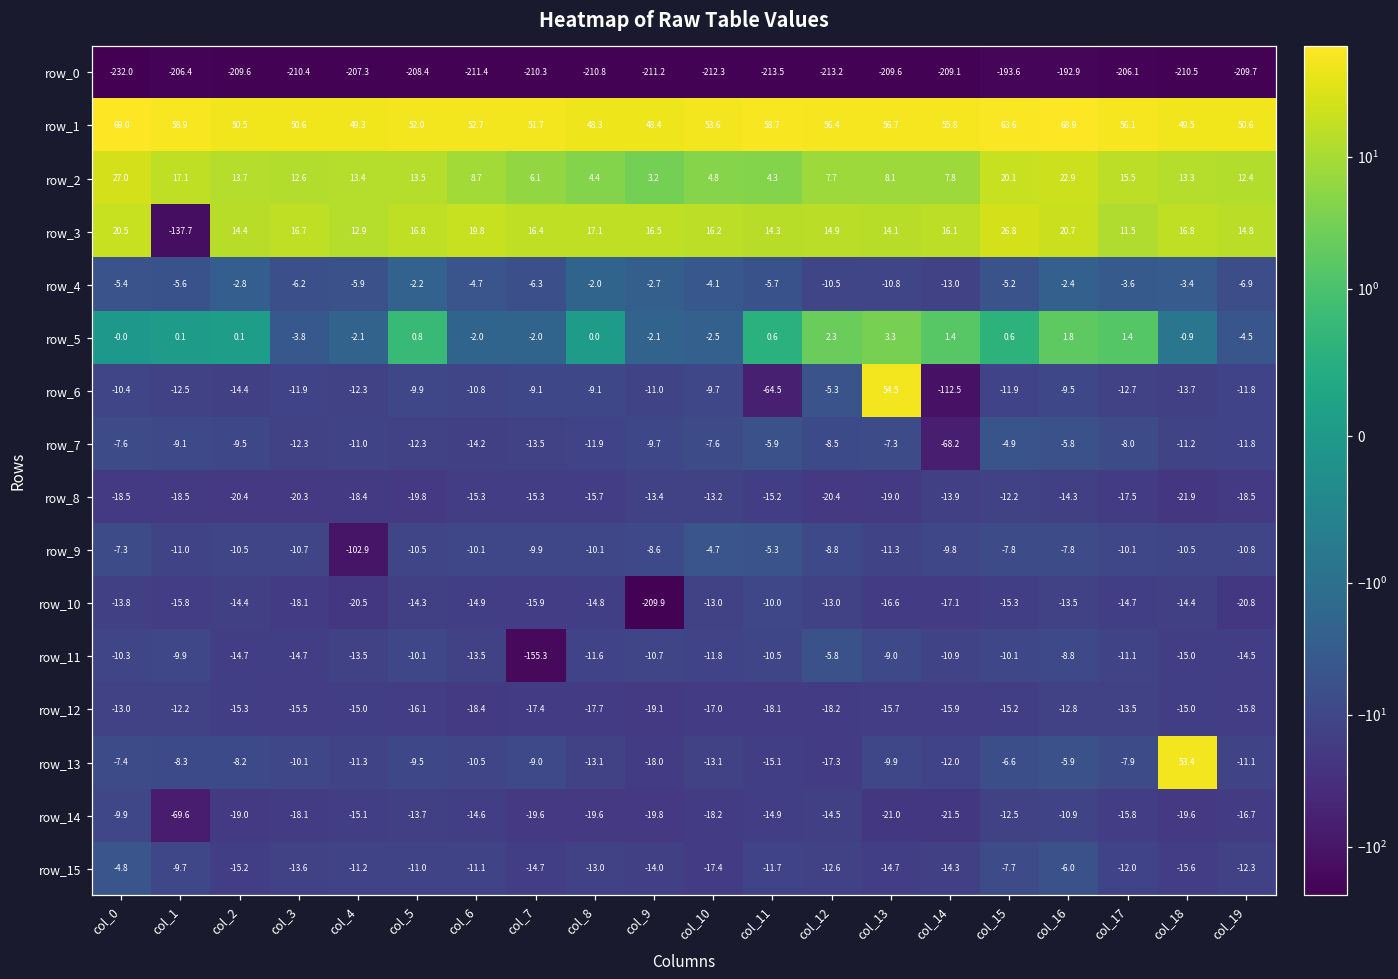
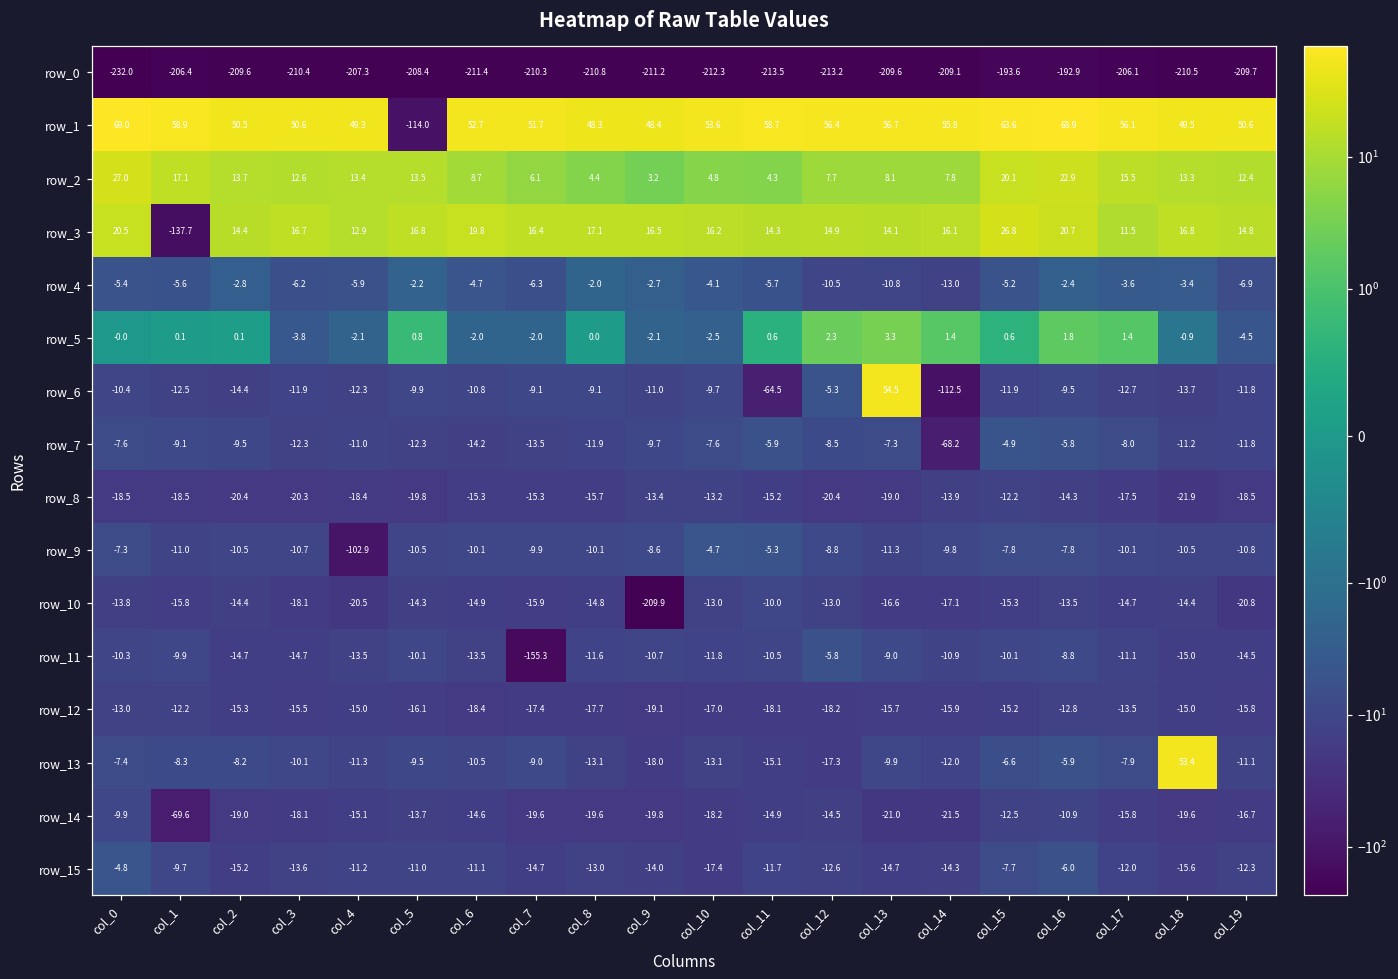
  {
    "row_1": {
      "col_0": 69.0,
      "col_1": 58.9,
      "col_2": 50.5,
      "col_3": 50.6,
      "col_4": 49.3,
-     "col_5": 52.0,
+     "col_5": -114.0,
      "col_6": 52.7,
      "col_7": 51.7,
      "col_8": 48.3,
      "col_9": 48.4,
      "col_10": 53.6,
      "col_11": 58.7,
      "col_12": 56.4,
      "col_13": 56.7,
      "col_14": 55.8,
      "col_15": 63.6,
      "col_16": 68.9,
      "col_17": 56.1,
      "col_18": 49.5,
      "col_19": 50.6
    }
  }
